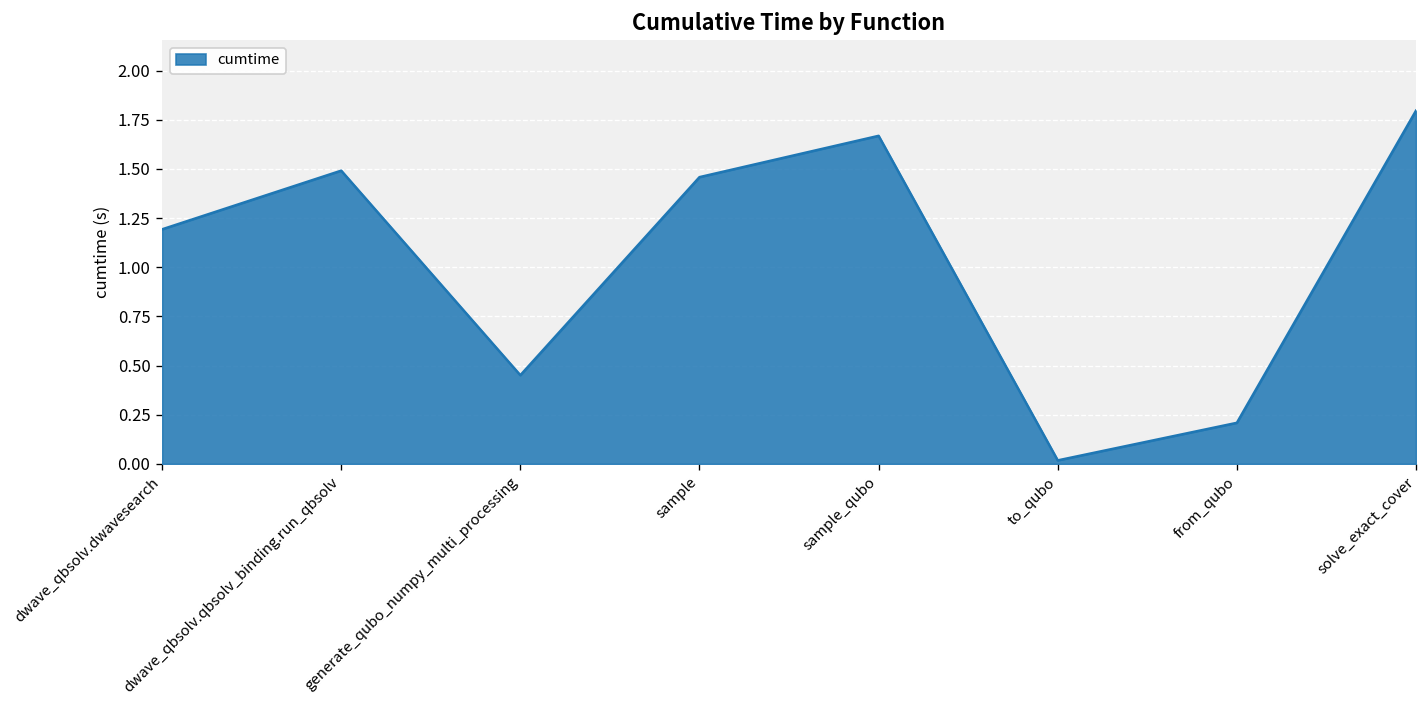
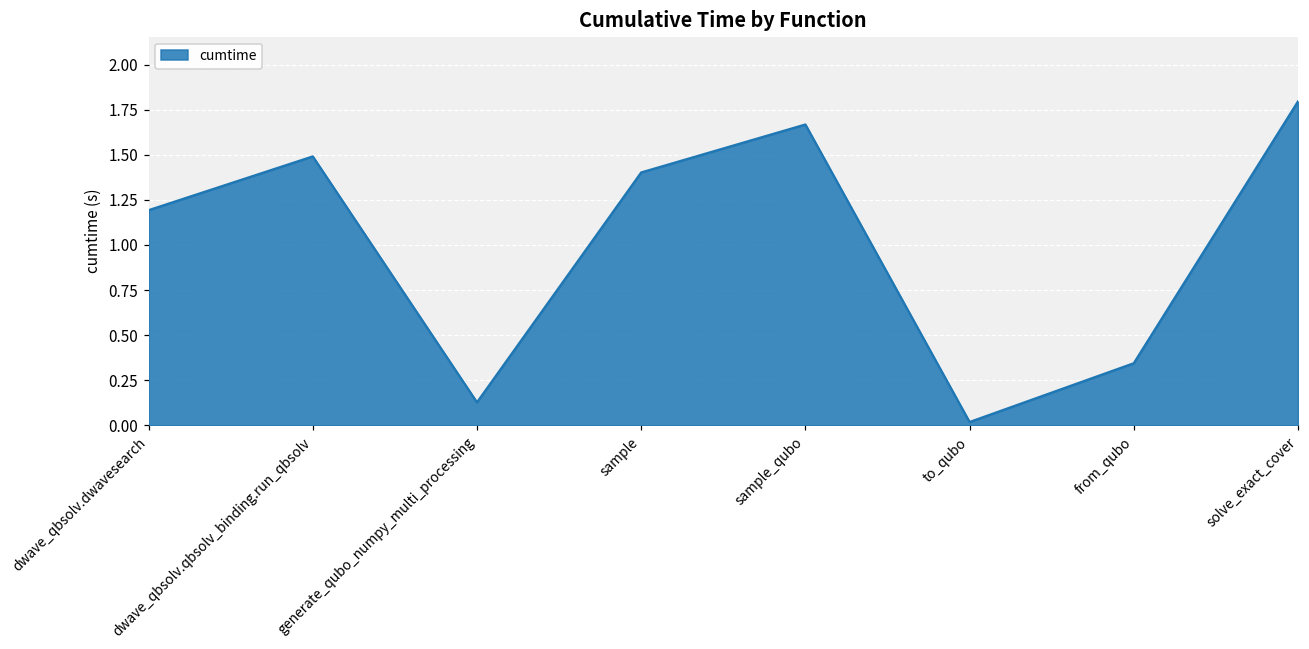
  {
    "dwave_qbsolv.dwavesearch": 1.19,
    "dwave_qbsolv.qbsolv_binding.run_qbsolv": 1.49,
-   "generate_qubo_numpy_multi_processing": 0.45,
-   "sample": 1.46,
+   "generate_qubo_numpy_multi_processing": 0.13,
+   "sample": 1.40,
    "sample_qubo": 1.67,
    "to_qubo": 0.02,
-   "from_qubo": 0.21,
+   "from_qubo": 0.34,
    "solve_exact_cover": 1.80
  }
